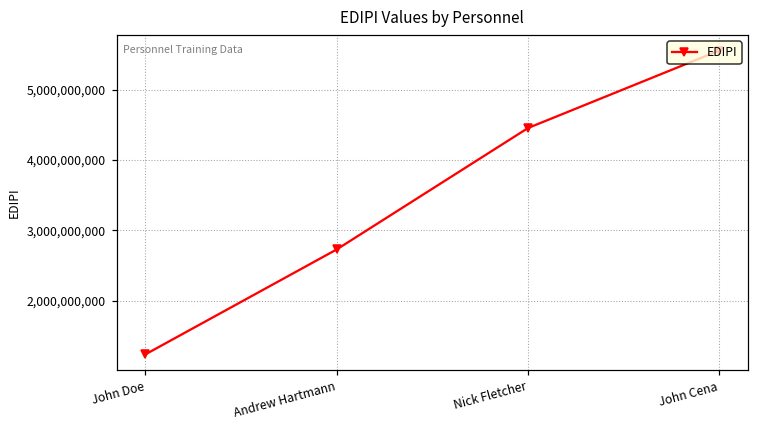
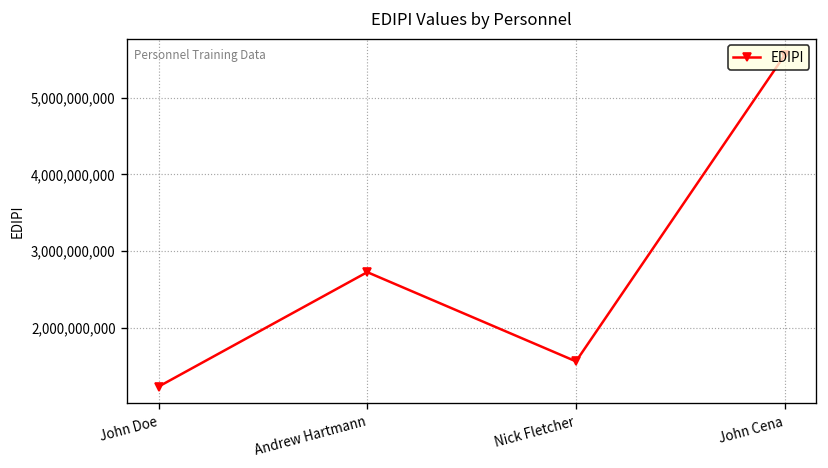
  {
    "John Doe": "1,200,000,000",
    "Andrew Hartmann": "2,700,000,000",
-   "Nick Fletcher": "4,500,000,000"
+   "Nick Fletcher": "1,600,000,000"
  }
